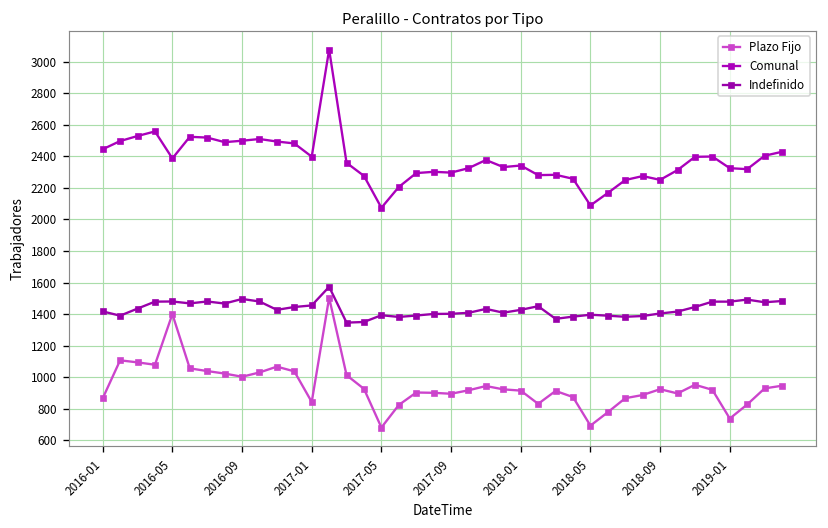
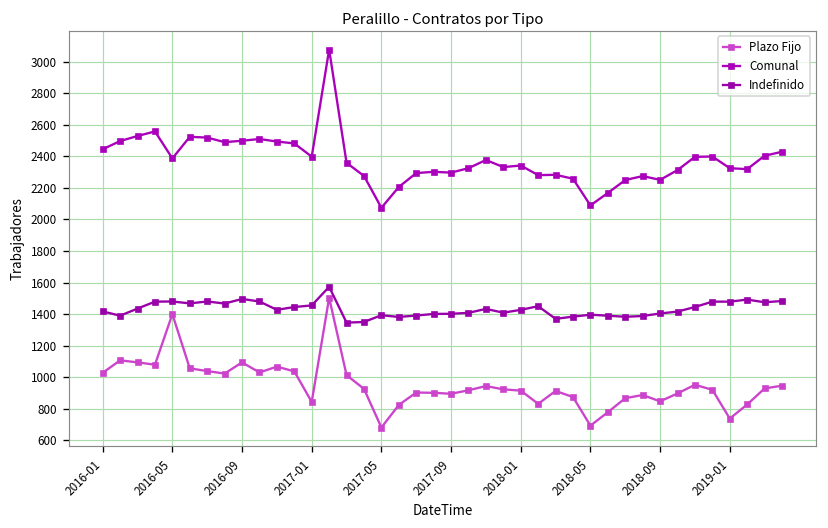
  {
    "Plazo Fijo": {
-     "2016-01": 870,
+     "2016-01": 1030,
      "2016-05": 1400,
-     "2016-09": 1000,
+     "2016-09": 1090,
      "2017-01": 840,
      "2017-05": 680,
      "2017-09": 900,
      "2018-01": 920,
      "2018-05": 690,
-     "2018-09": 920,
+     "2018-09": 850,
      "2019-01": 740
    }
  }
